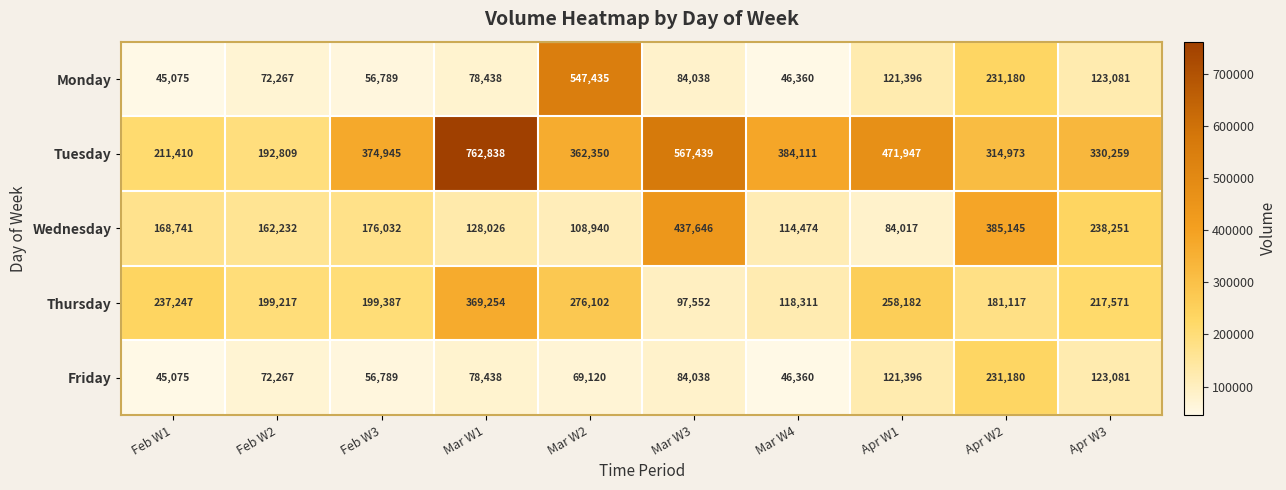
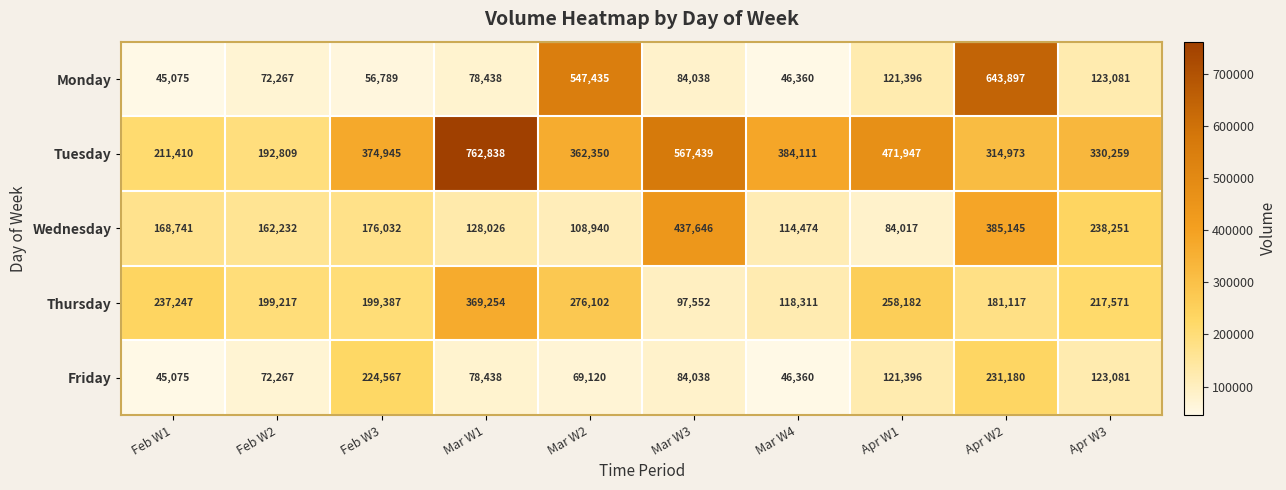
  {
    "Monday": {
      "Feb W1": "45,075",
      "Feb W2": "72,267",
      "Feb W3": "56,789",
      "Mar W1": "78,438",
      "Mar W2": "547,435",
      "Mar W3": "84,038",
      "Mar W4": "46,360",
      "Apr W1": "121,396",
-     "Apr W2": "231,180",
+     "Apr W2": "643,897",
      "Apr W3": "123,081"
    },
    "Tuesday": {
      "Feb W1": "211,410",
      "Feb W2": "192,809",
      "Feb W3": "374,945",
      "Mar W1": "762,838",
      "Mar W2": "362,350",
      "Mar W3": "567,439",
      "Mar W4": "384,111",
      "Apr W1": "471,947",
      "Apr W2": "314,973",
      "Apr W3": "330,259"
    },
    "Wednesday": {
      "Feb W1": "168,741",
      "Feb W2": "162,232",
      "Feb W3": "176,032",
      "Mar W1": "128,026",
      "Mar W2": "108,940",
      "Mar W3": "437,646",
      "Mar W4": "114,474",
      "Apr W1": "84,017",
      "Apr W2": "385,145",
      "Apr W3": "238,251"
    },
    "Thursday": {
      "Feb W1": "237,247",
      "Feb W2": "199,217",
      "Feb W3": "199,387",
      "Mar W1": "369,254",
      "Mar W2": "276,102",
      "Mar W3": "97,552",
      "Mar W4": "118,311",
      "Apr W1": "258,182",
      "Apr W2": "181,117",
      "Apr W3": "217,571"
    },
    "Friday": {
      "Feb W1": "45,075",
      "Feb W2": "72,267",
-     "Feb W3": "56,789",
+     "Feb W3": "224,567",
      "Mar W1": "78,438",
      "Mar W2": "69,120",
      "Mar W3": "84,038",
      "Mar W4": "46,360",
      "Apr W1": "121,396",
      "Apr W2": "231,180",
      "Apr W3": "123,081"
    }
  }
